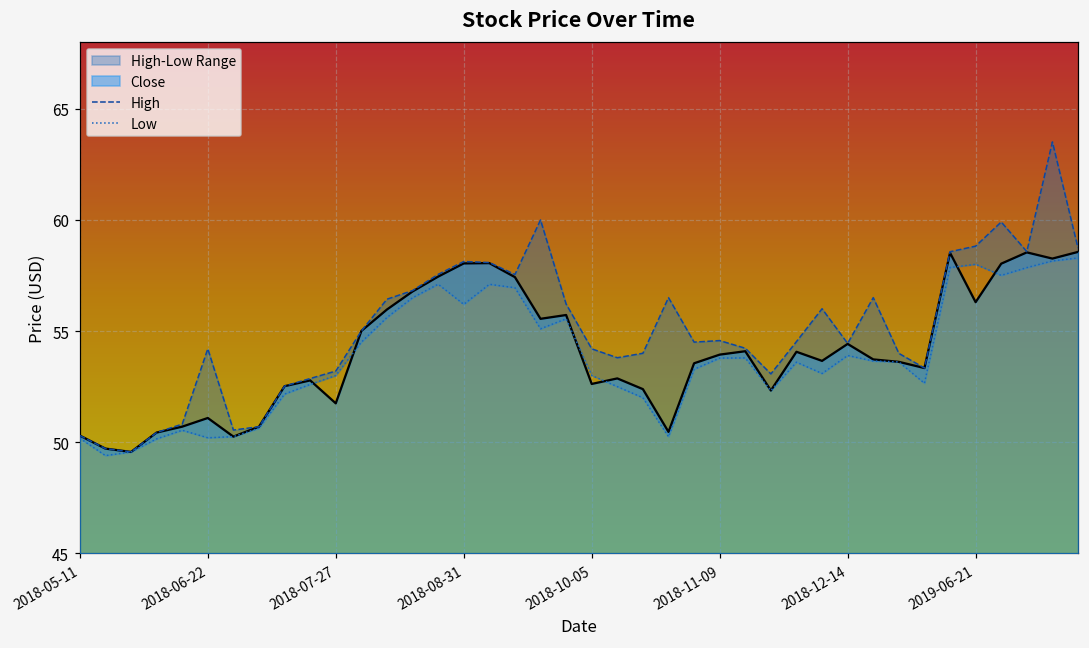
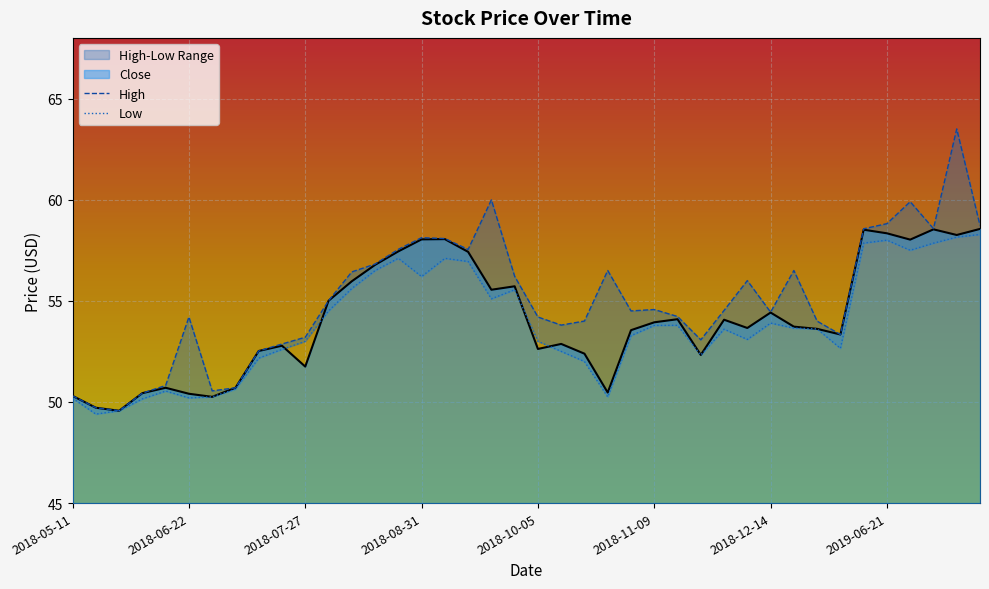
  {
    "Close": {
-     "2018-06-22": 51.1,
+     "2018-06-22": 50.4,
      "2018-07-27": 51.7,
      "2018-10-05": 52.6,
      "2018-11-09": 53.9,
-     "2019-06-21": 56.3
+     "2019-06-21": 58.3
    }
  }
